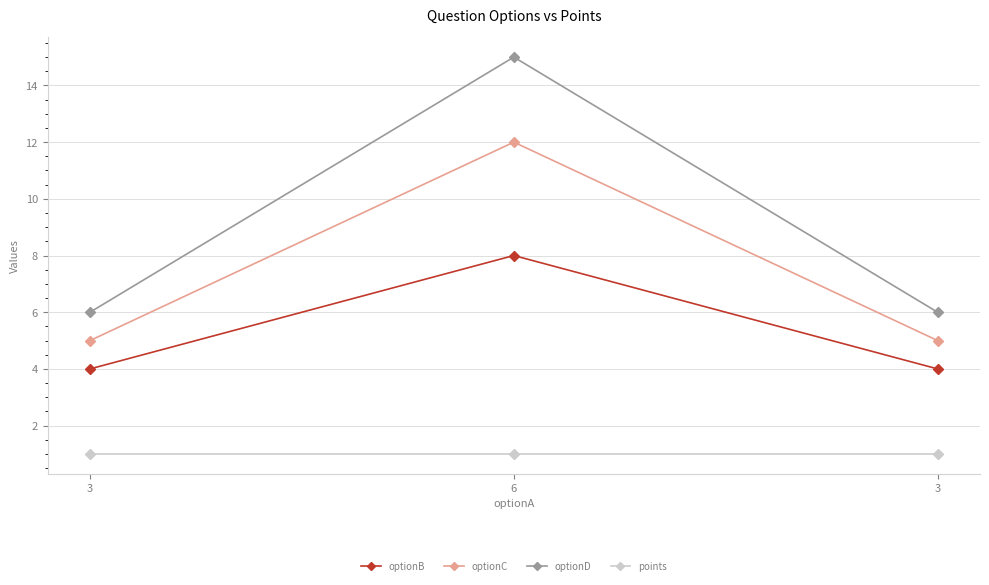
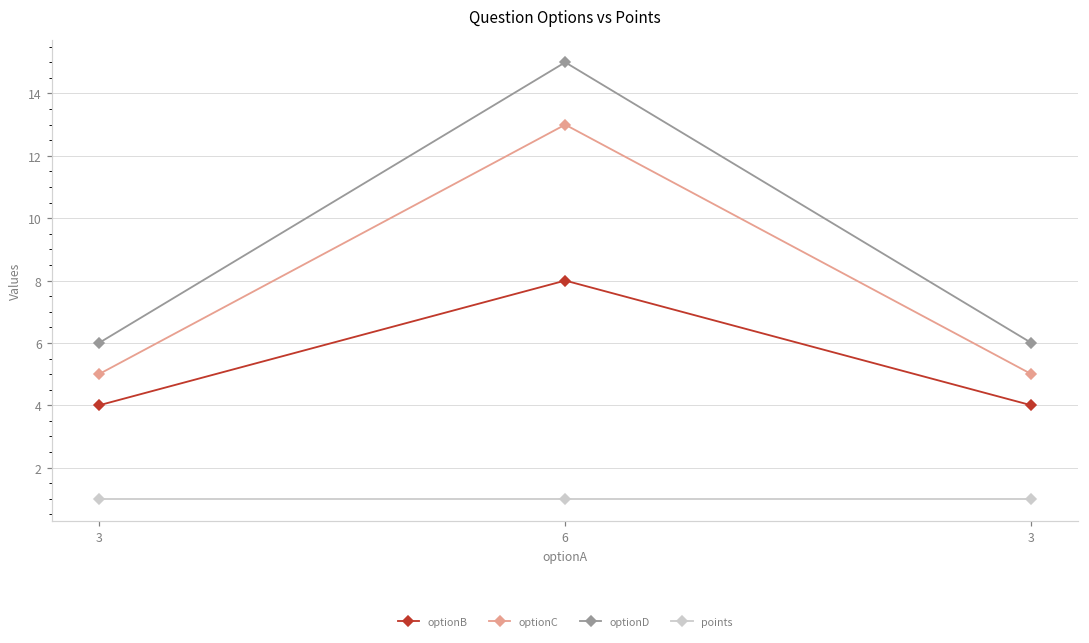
  {
    "optionB": {
      "6": 8
    },
    "optionC": {
-     "6": 12
+     "6": 13
    },
    "optionD": {
      "6": 15
    },
    "points": {
      "6": 1
    }
  }
